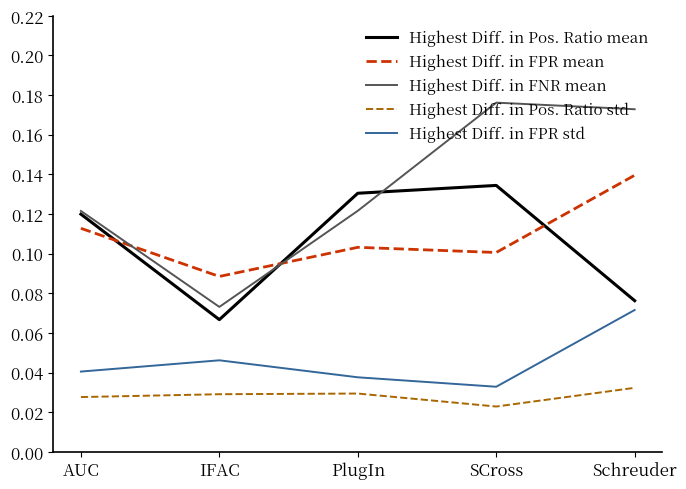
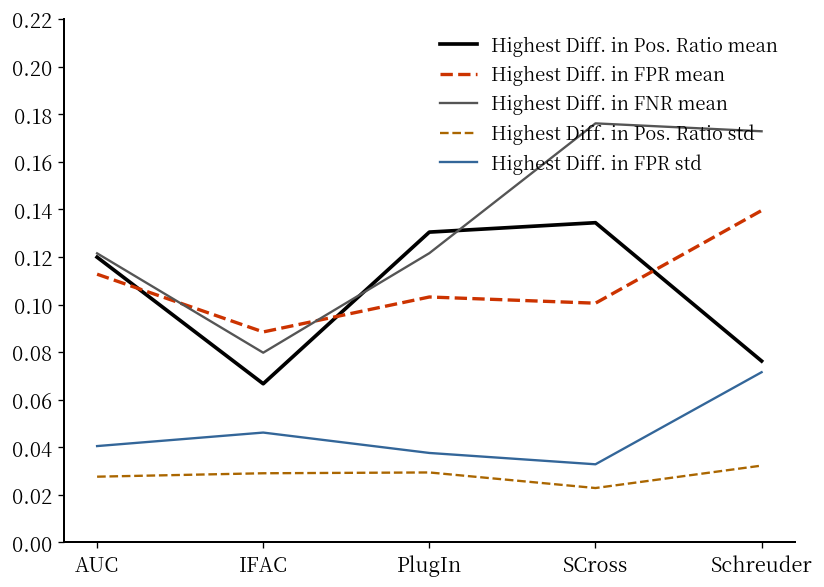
  {
    "Highest Diff. in Pos. Ratio mean": {
      "AUC": 0.120,
      "IFAC": 0.067,
      "PlugIn": 0.130,
      "SCross": 0.134,
      "Schreuder": 0.076
    },
    "Highest Diff. in FPR mean": {
      "AUC": 0.113,
      "IFAC": 0.088,
      "PlugIn": 0.103,
      "SCross": 0.101,
      "Schreuder": 0.140
    },
    "Highest Diff. in FNR mean": {
      "AUC": 0.122,
-     "IFAC": 0.073,
+     "IFAC": 0.080,
      "PlugIn": 0.122,
      "SCross": 0.176,
      "Schreuder": 0.173
    },
    "Highest Diff. in Pos. Ratio std": {
      "AUC": 0.028,
      "IFAC": 0.029,
      "PlugIn": 0.029,
      "SCross": 0.023,
      "Schreuder": 0.032
    },
    "Highest Diff. in FPR std": {
      "AUC": 0.040,
      "IFAC": 0.046,
      "PlugIn": 0.038,
      "SCross": 0.033,
      "Schreuder": 0.072
    }
  }
